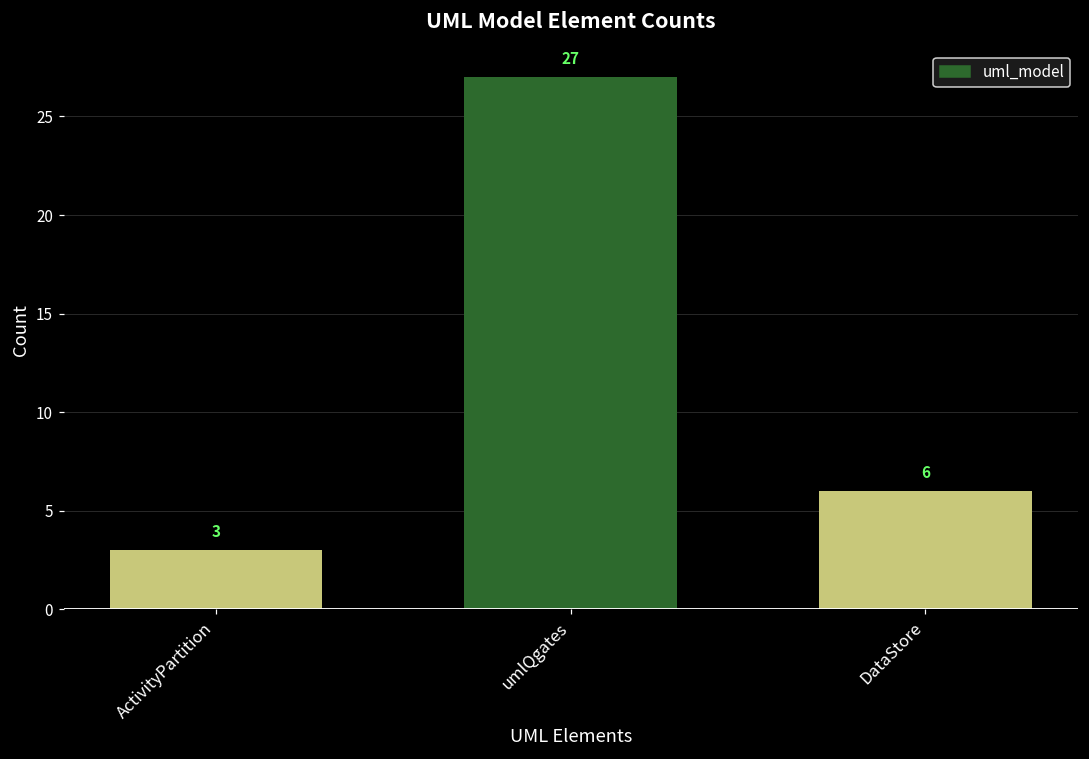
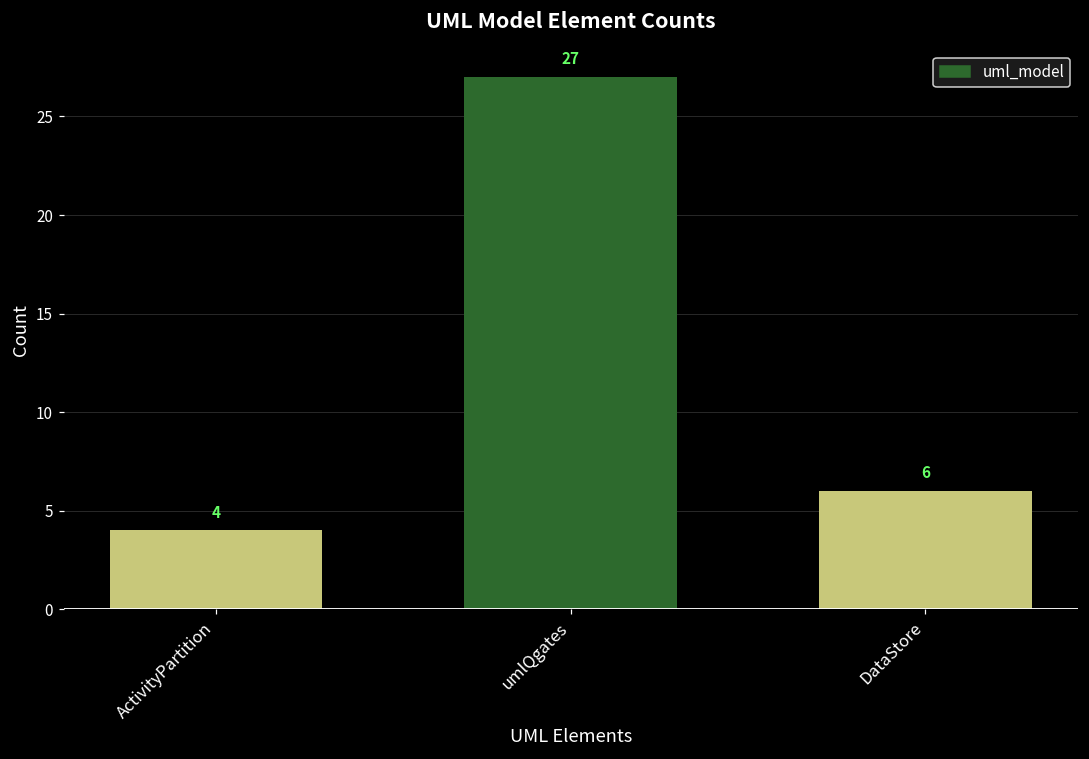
  {
-   "ActivityPartition": 3,
+   "ActivityPartition": 4,
    "umlQgates": 27,
    "DataStore": 6
  }
